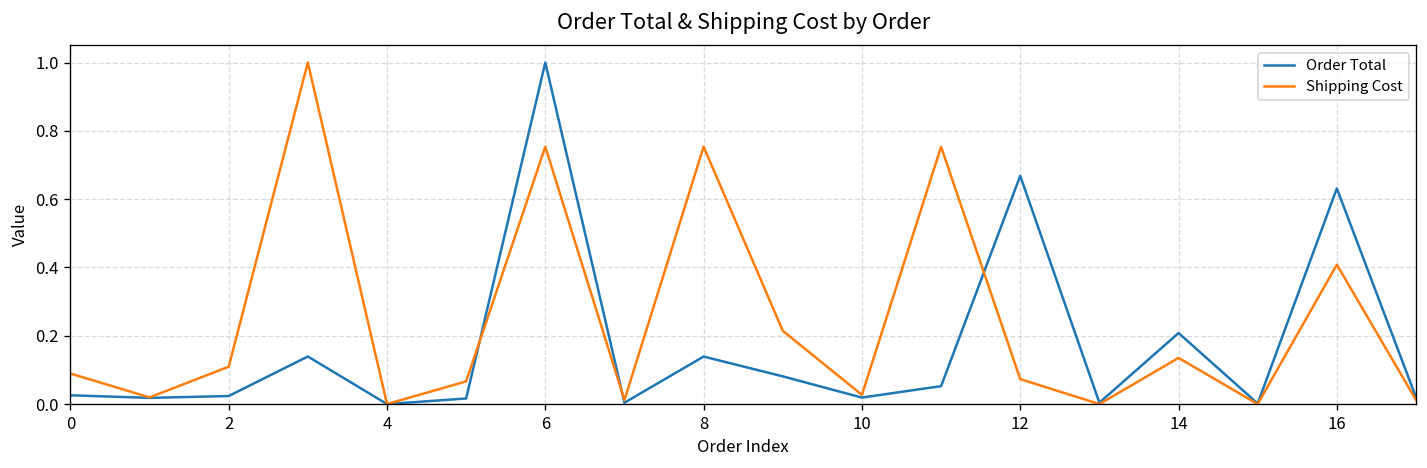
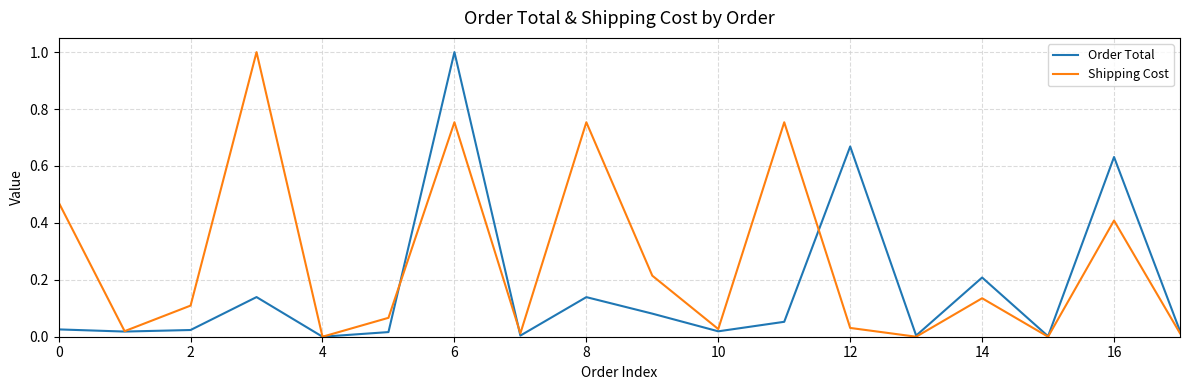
  {
    "Order Total": {
      "0": 0.03,
      "2": 0.02,
      "6": 1.00,
      "8": 0.14,
      "12": 0.67,
      "14": 0.21,
      "16": 0.63
    },
    "Shipping Cost": {
-     "0": 0.09,
+     "0": 0.47,
      "2": 0.11,
      "6": 0.75,
      "8": 0.75,
-     "12": 0.07,
+     "12": 0.03,
      "14": 0.14,
      "16": 0.41
    }
  }
